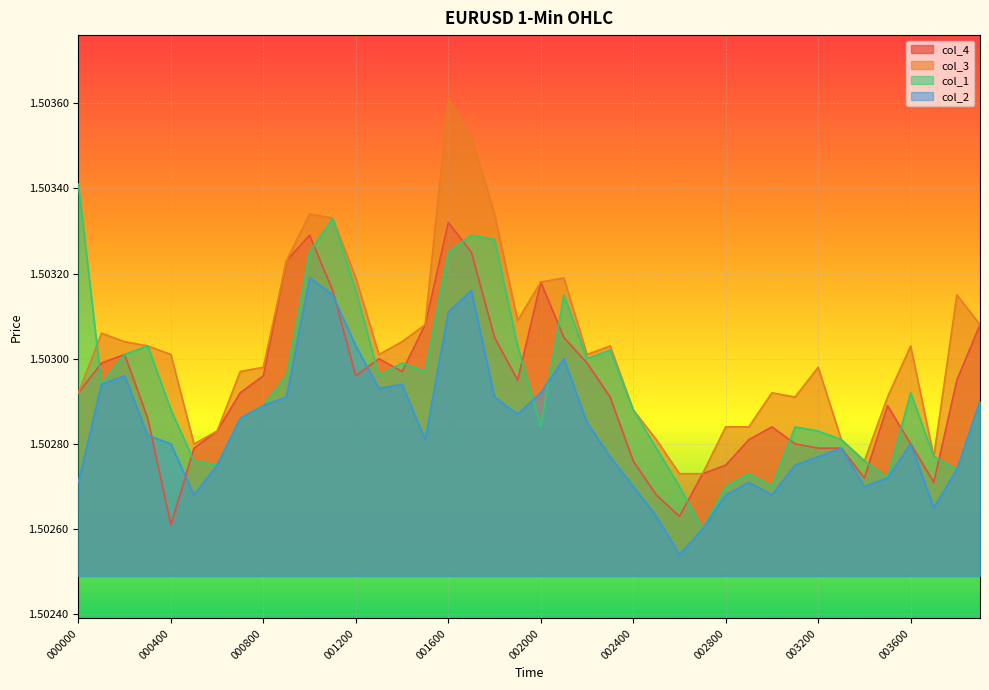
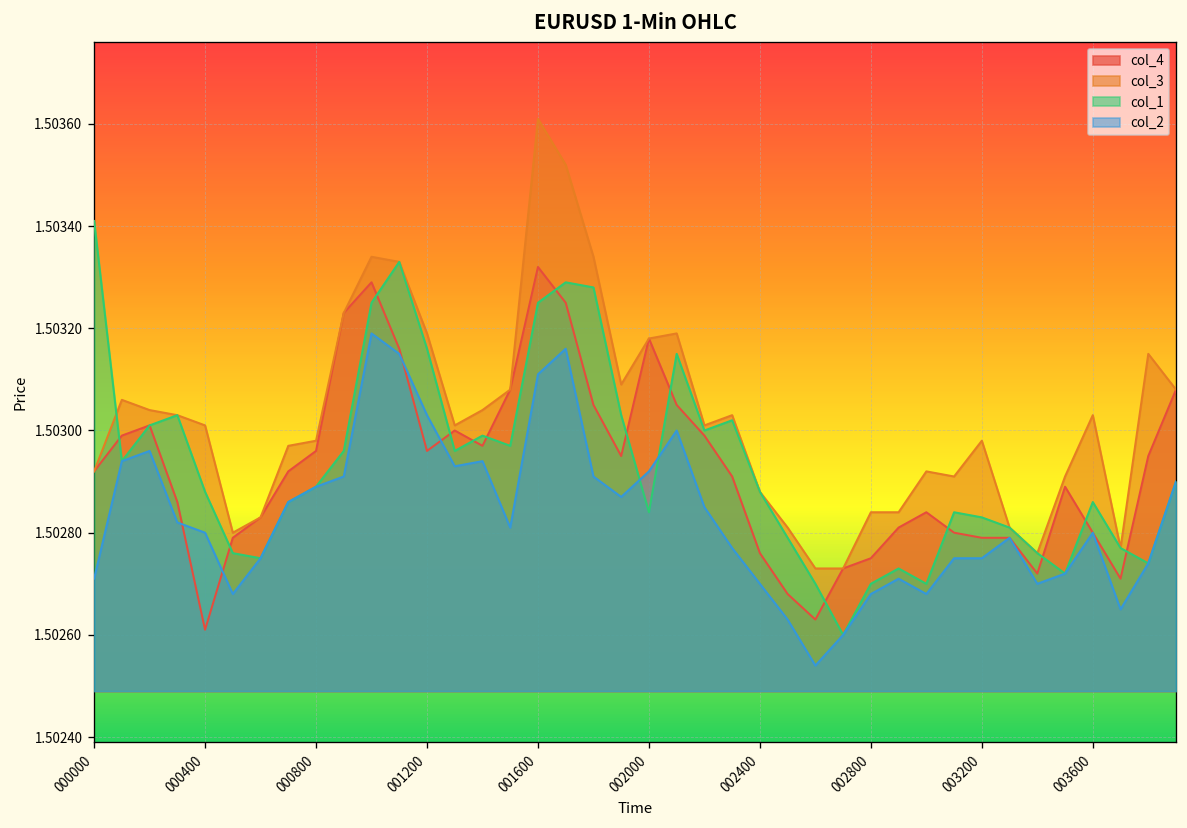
  {
    "col_1": {
      "000000": 1.50341,
      "000400": 1.50288,
      "001200": 1.50316,
      "001600": 1.50325,
      "002000": 1.50284,
      "002800": 1.50270,
      "003200": 1.50283,
-     "003600": 1.50292
+     "003600": 1.50286
    },
    "col_2": {
      "000000": 1.50271,
      "000400": 1.50280,
      "001200": 1.50303,
      "001600": 1.50311,
      "002000": 1.50292,
      "002400": 1.50270,
      "002800": 1.50268,
-     "003200": 1.50277
+     "003200": 1.50275
    }
  }
